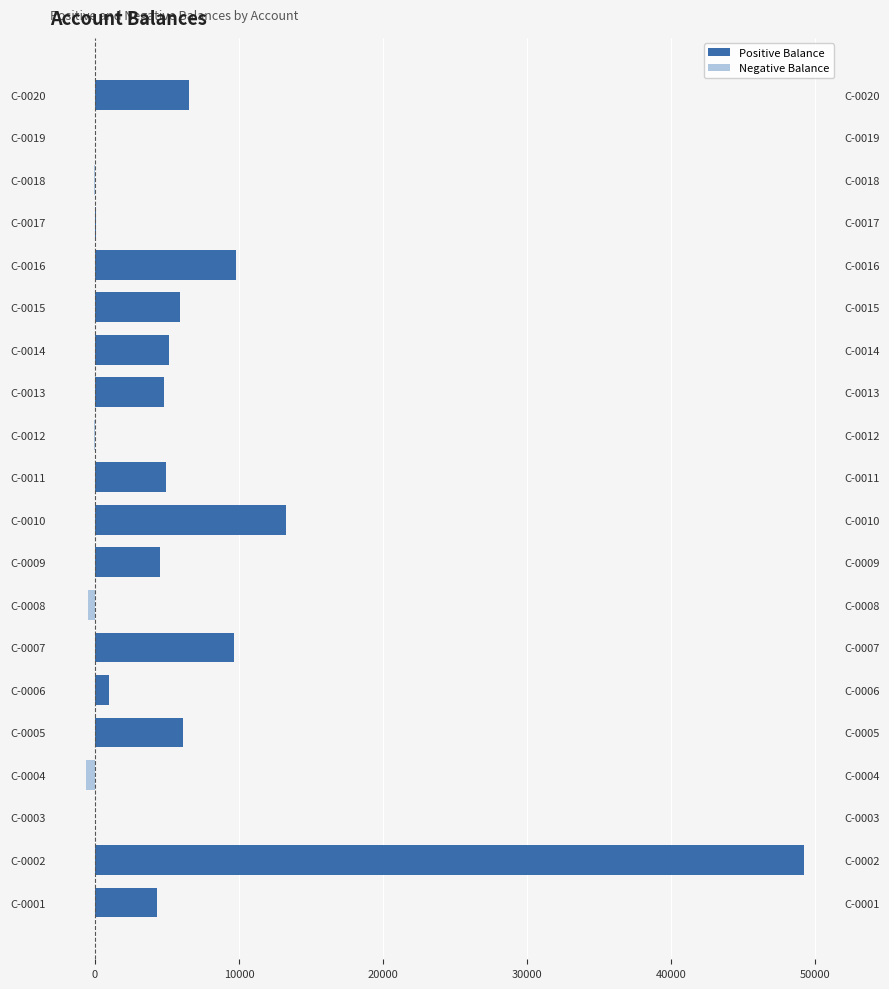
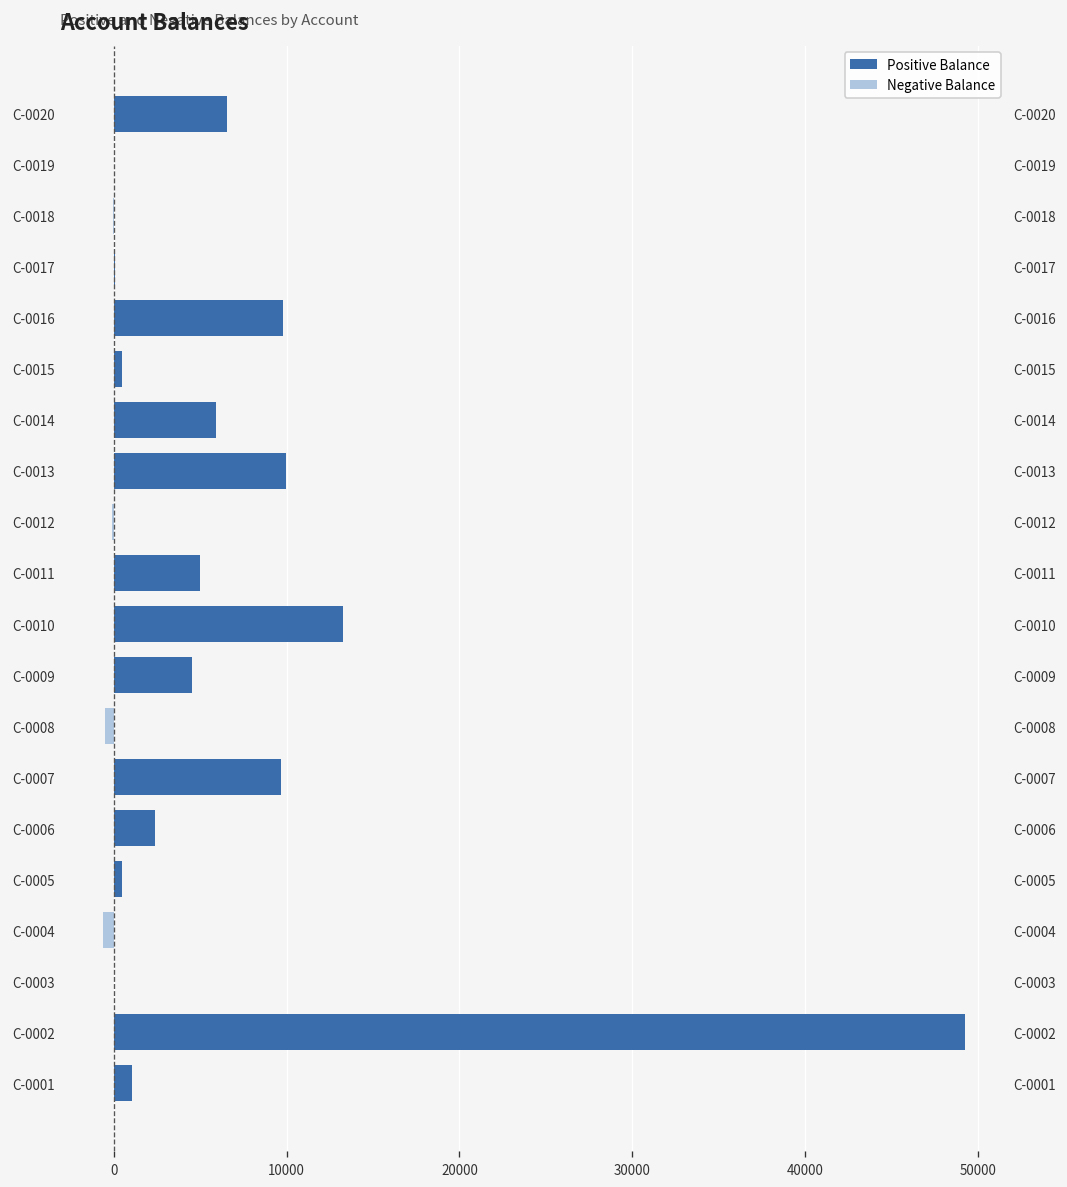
  {
    "Positive Balance": {
      "C-0020": 6600,
      "C-0019": 0,
      "C-0018": 0,
      "C-0016": 9800,
-     "C-0015": 5900,
-     "C-0014": 5100,
-     "C-0013": 4800,
+     "C-0015": 500,
+     "C-0014": 5900,
+     "C-0013": 10000,
      "C-0012": 0,
      "C-0011": 5000,
      "C-0010": 13300,
      "C-0009": 4500,
      "C-0008": 0,
      "C-0007": 9600,
-     "C-0006": 900,
-     "C-0005": 6100,
+     "C-0006": 2400,
+     "C-0005": 500,
      "C-0004": 0,
      "C-0002": 49200,
-     "C-0001": 4300
+     "C-0001": 1000
    },
    "Negative Balance": {
      "C-0020": 0,
      "C-0017": 0,
      "C-0016": 0,
      "C-0015": 0,
      "C-0014": 0,
      "C-0013": 0,
      "C-0011": 0,
      "C-0010": 0,
      "C-0009": 0,
      "C-0008": -500,
      "C-0007": 0,
      "C-0006": 0,
      "C-0005": 0,
      "C-0004": -600,
      "C-0003": 0,
      "C-0002": 0,
      "C-0001": 0
    }
  }
